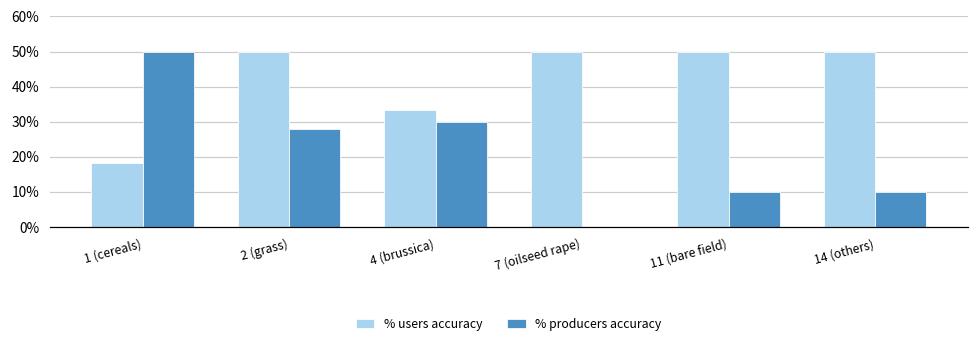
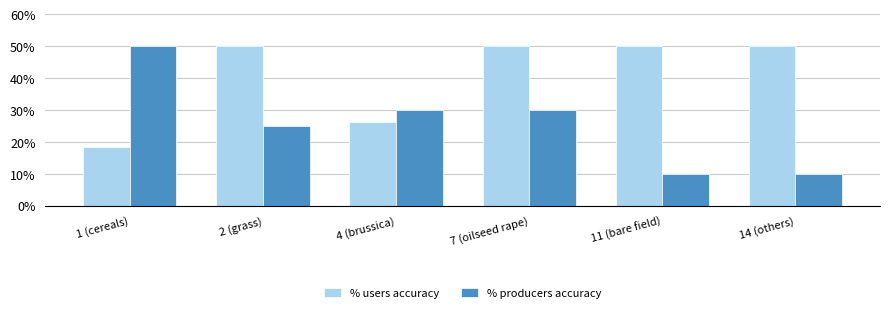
  {
    "% users accuracy": {
      "1 (cereals)": "18%",
      "2 (grass)": "50%",
-     "4 (brussica)": "33%",
+     "4 (brussica)": "26%",
      "7 (oilseed rape)": "50%",
      "11 (bare field)": "50%",
      "14 (others)": "50%"
    },
    "% producers accuracy": {
      "1 (cereals)": "50%",
-     "2 (grass)": "28%",
+     "2 (grass)": "25%",
      "4 (brussica)": "30%",
-     "7 (oilseed rape)": "0%",
+     "7 (oilseed rape)": "30%",
      "11 (bare field)": "10%",
      "14 (others)": "10%"
    }
  }
